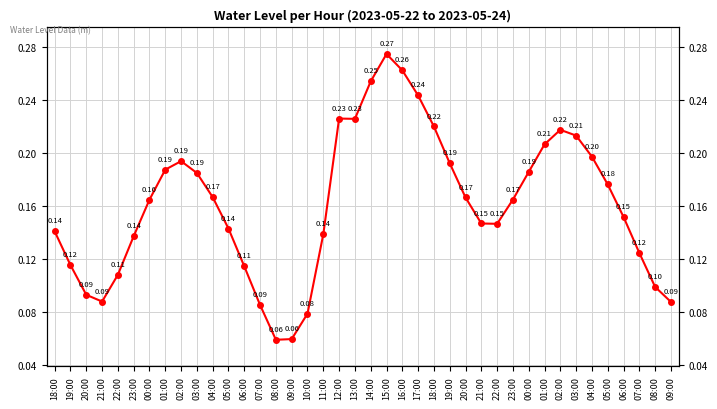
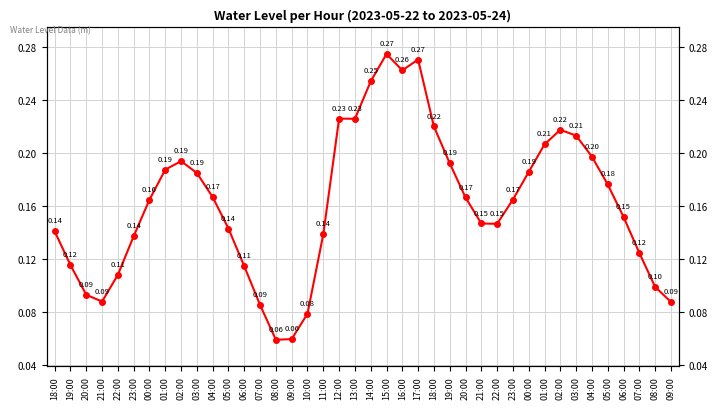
  {
    "10:00": 0.08,
    "11:00": 0.14,
    "12:00": 0.23,
    "13:00": 0.23,
    "14:00": 0.25,
    "15:00": 0.27,
    "16:00": 0.26,
-   "17:00": 0.24
+   "17:00": 0.27
  }
